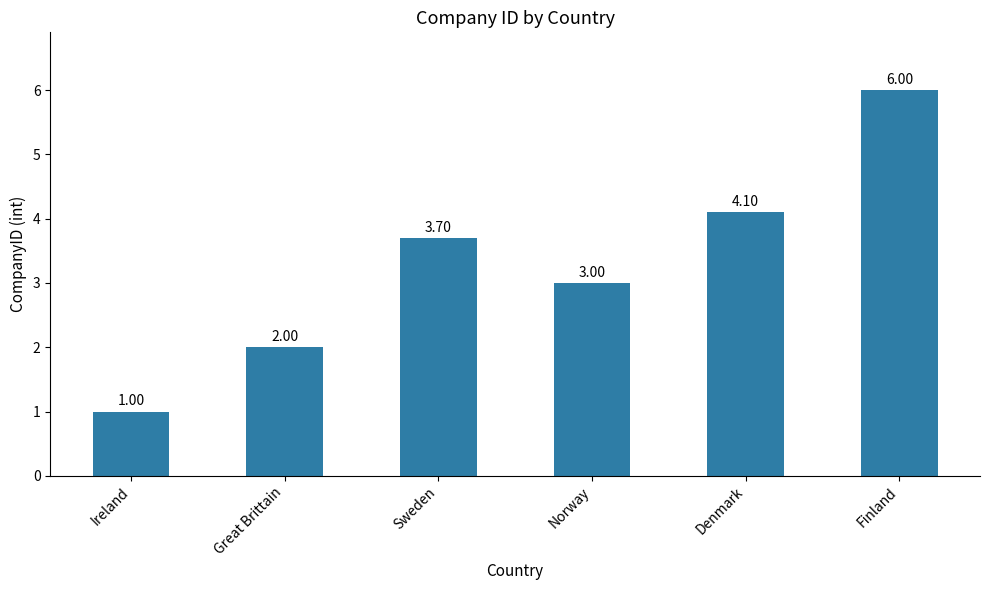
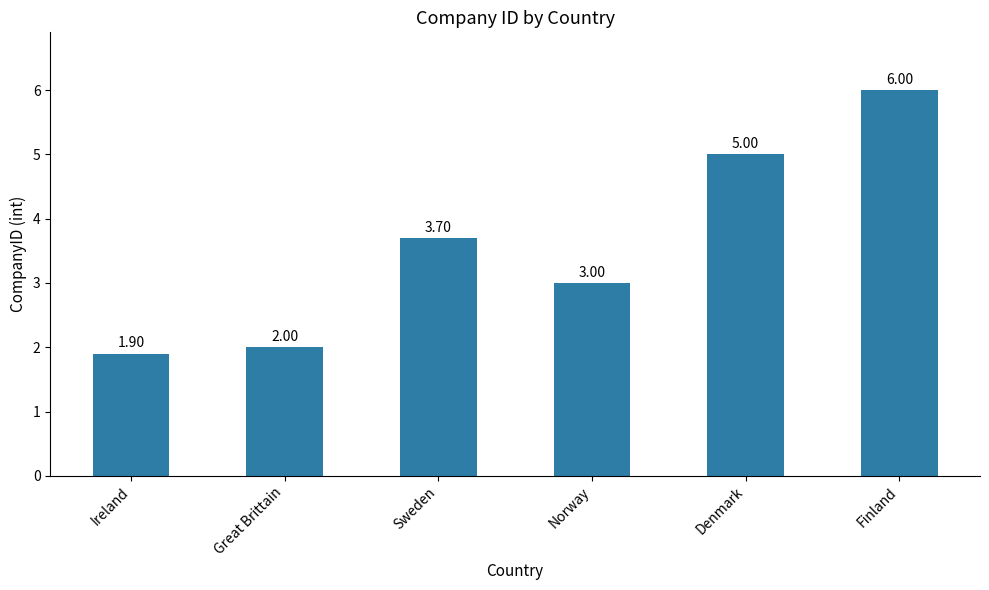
  {
-   "Ireland": 1.00,
+   "Ireland": 1.90,
    "Great Brittain": 2.00,
    "Sweden": 3.70,
    "Norway": 3.00,
-   "Denmark": 4.10,
+   "Denmark": 5.00,
    "Finland": 6.00
  }
